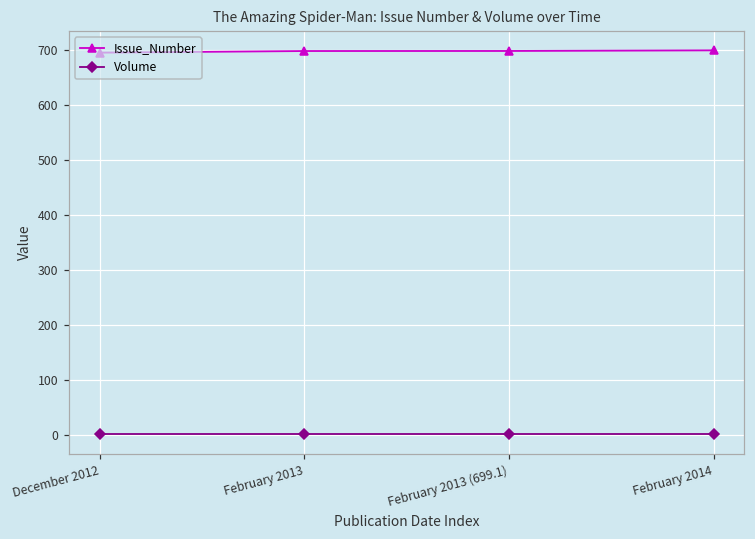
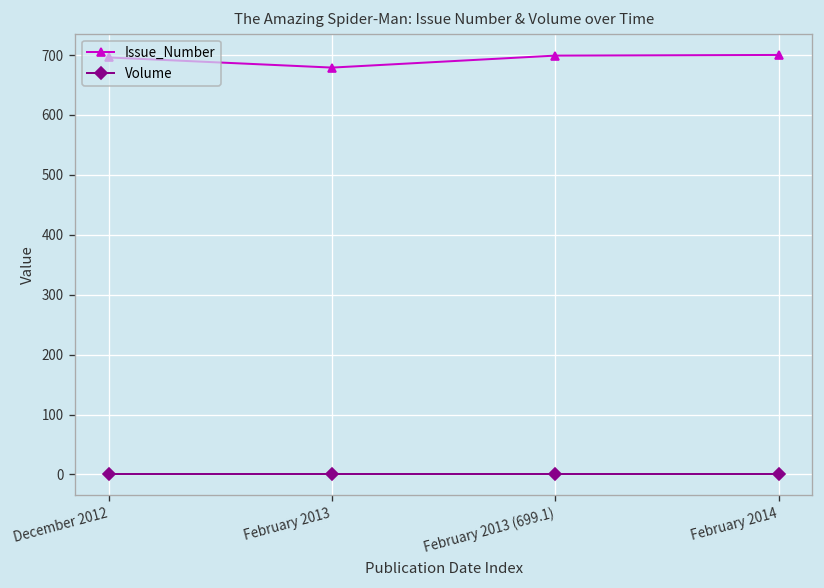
  {
    "Issue_Number": {
-     "February 2013": 700,
+     "February 2013": 680,
      "February 2013 (699.1)": 700,
      "February 2014": 700
    },
    "Volume": {
      "December 2012": 0,
      "February 2013": 0,
      "February 2013 (699.1)": 0,
      "February 2014": 0
    }
  }
